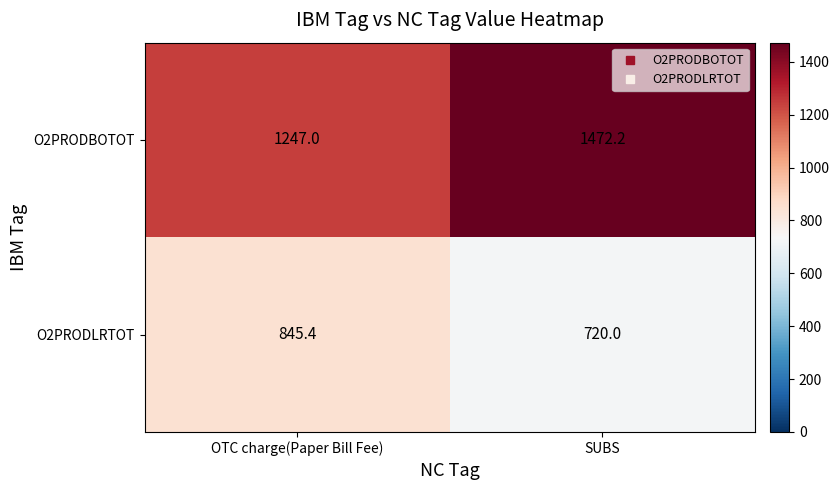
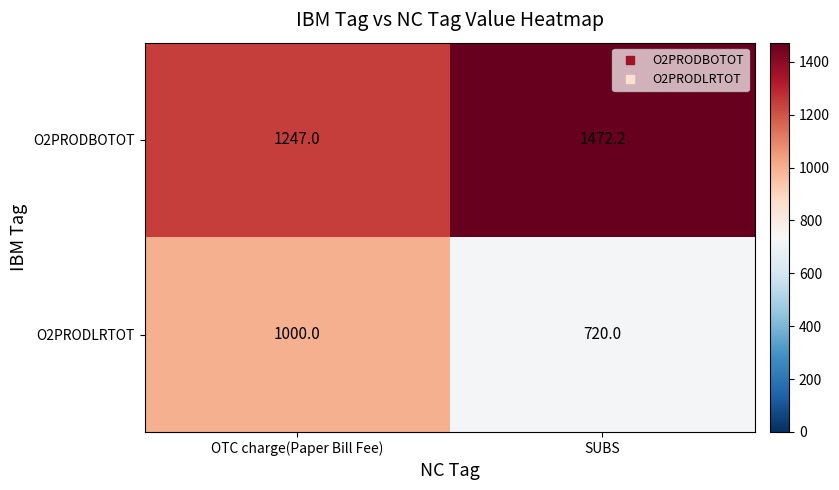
  {
    "O2PRODBOTOT": {
      "OTC charge(Paper Bill Fee)": 1247.0,
      "SUBS": 1472.2
    },
    "O2PRODLRTOT": {
-     "OTC charge(Paper Bill Fee)": 845.4,
+     "OTC charge(Paper Bill Fee)": 1000.0,
      "SUBS": 720.0
    }
  }
